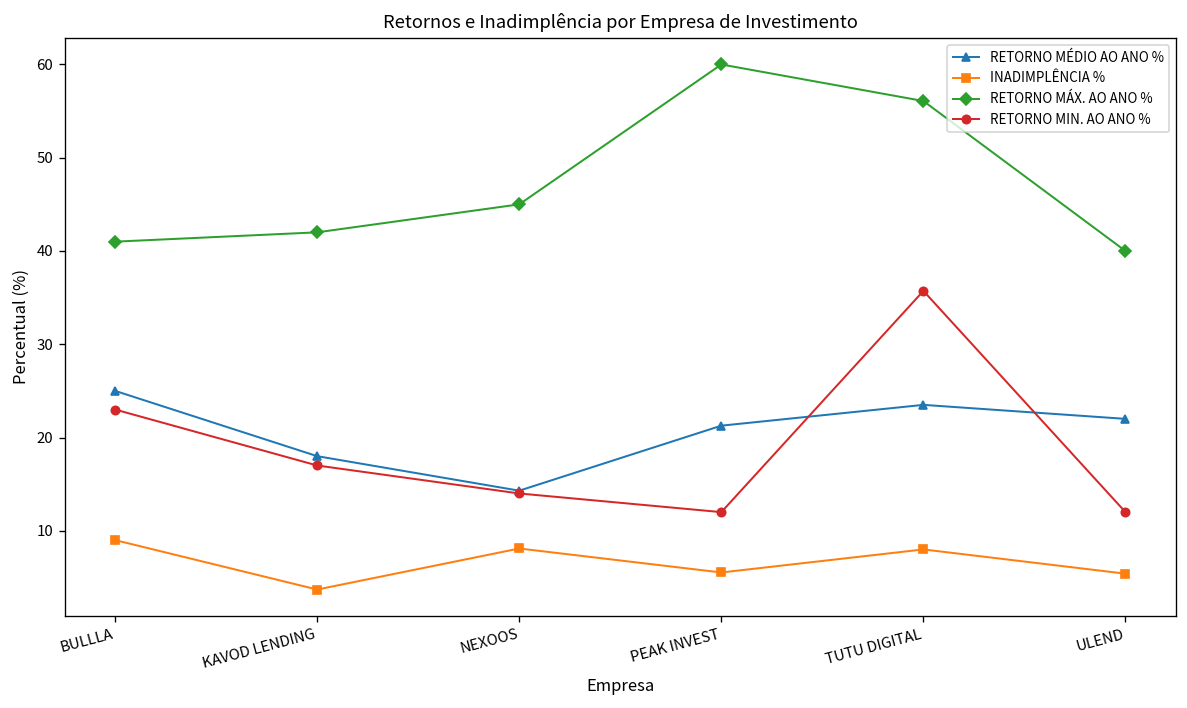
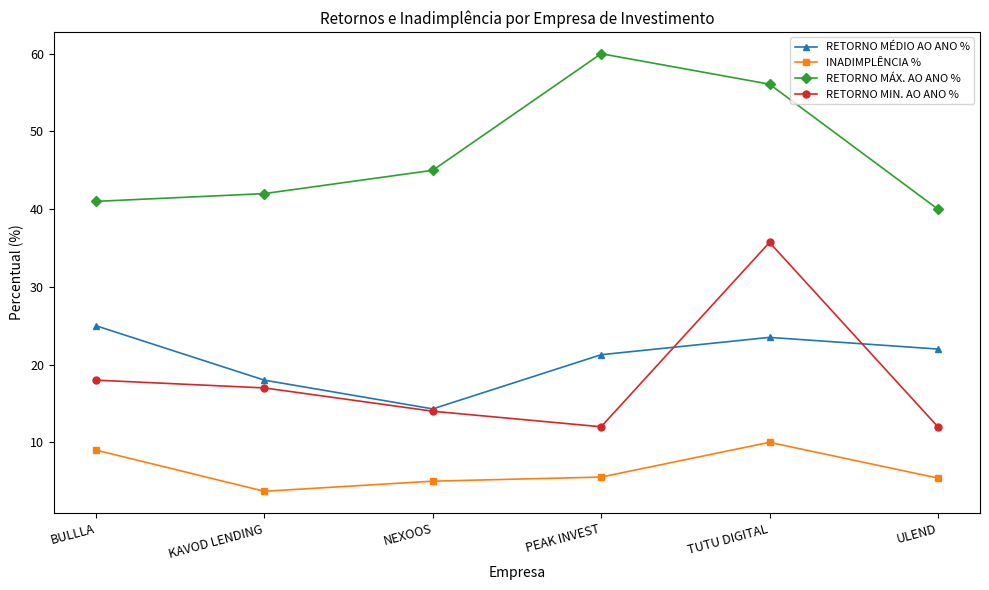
  {
    "RETORNO MÉDIO AO ANO %": {
      "BULLLA": 25,
      "KAVOD LENDING": 18,
      "PEAK INVEST": 21,
      "TUTU DIGITAL": 24,
      "ULEND": 22
    },
    "INADIMPLÊNCIA %": {
      "BULLLA": 9,
      "KAVOD LENDING": 4,
-     "NEXOOS": 8,
+     "NEXOOS": 5,
      "PEAK INVEST": 6,
-     "TUTU DIGITAL": 8,
+     "TUTU DIGITAL": 10,
      "ULEND": 5
    },
    "RETORNO MÁX. AO ANO %": {
      "BULLLA": 41,
      "KAVOD LENDING": 42,
      "NEXOOS": 45,
      "PEAK INVEST": 60,
      "TUTU DIGITAL": 56,
      "ULEND": 40
    },
    "RETORNO MIN. AO ANO %": {
-     "BULLLA": 23,
+     "BULLLA": 18,
      "KAVOD LENDING": 17,
      "PEAK INVEST": 12,
      "TUTU DIGITAL": 36,
      "ULEND": 12
    }
  }
